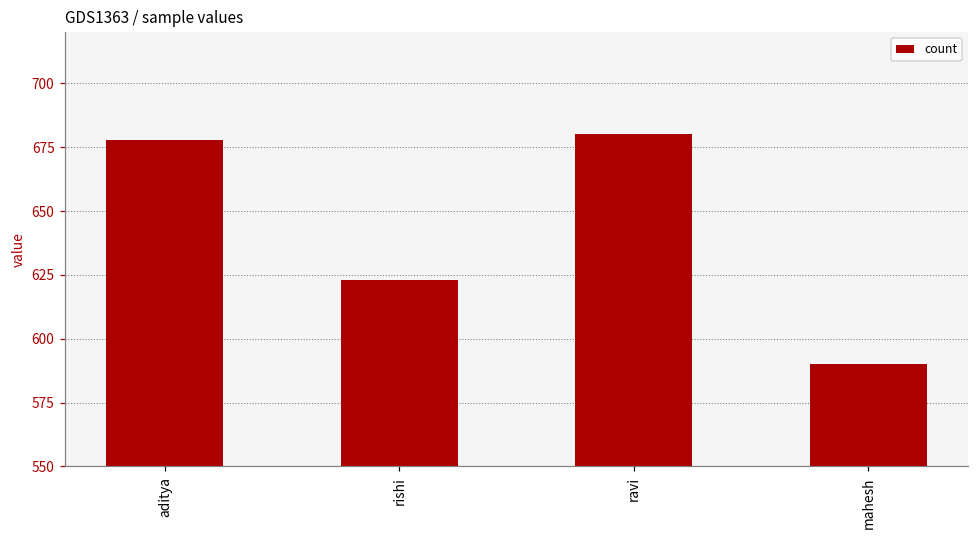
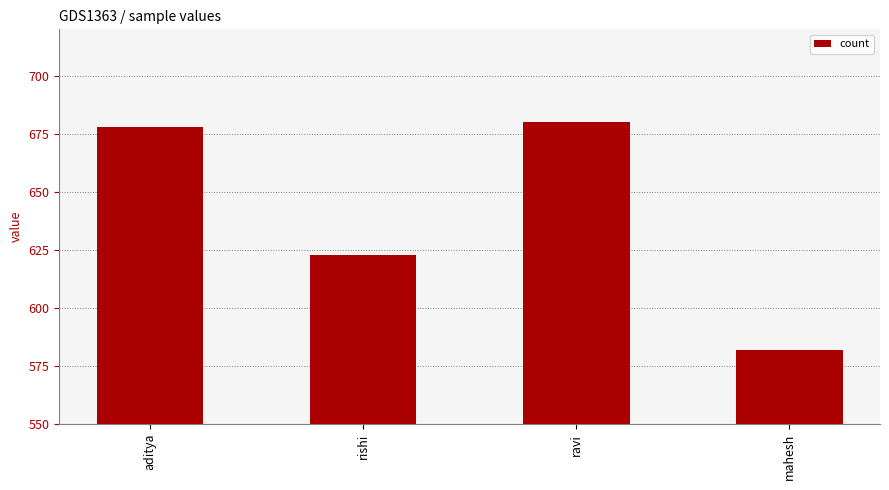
  {
    "aditya": 678,
    "rishi": 623,
    "ravi": 680,
-   "mahesh": 590
+   "mahesh": 582
  }
